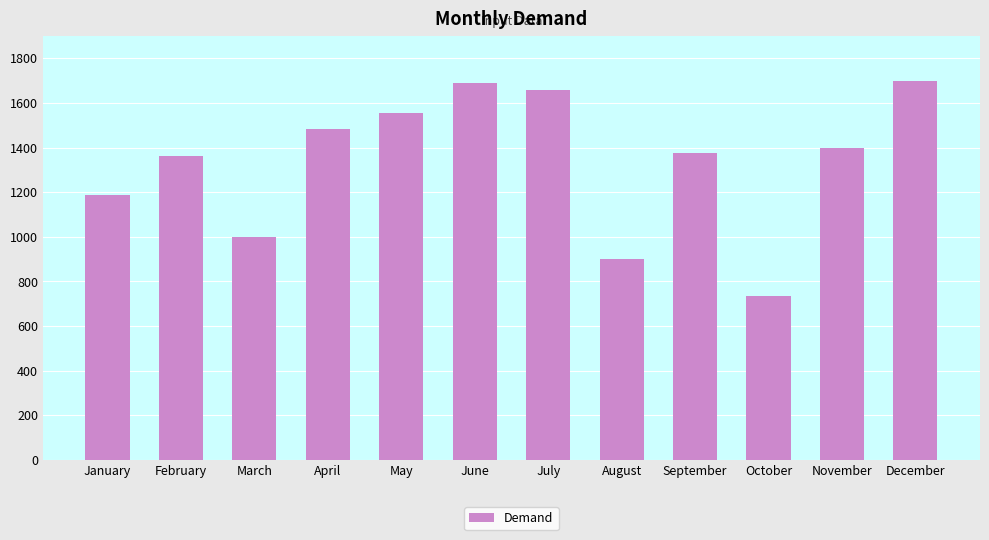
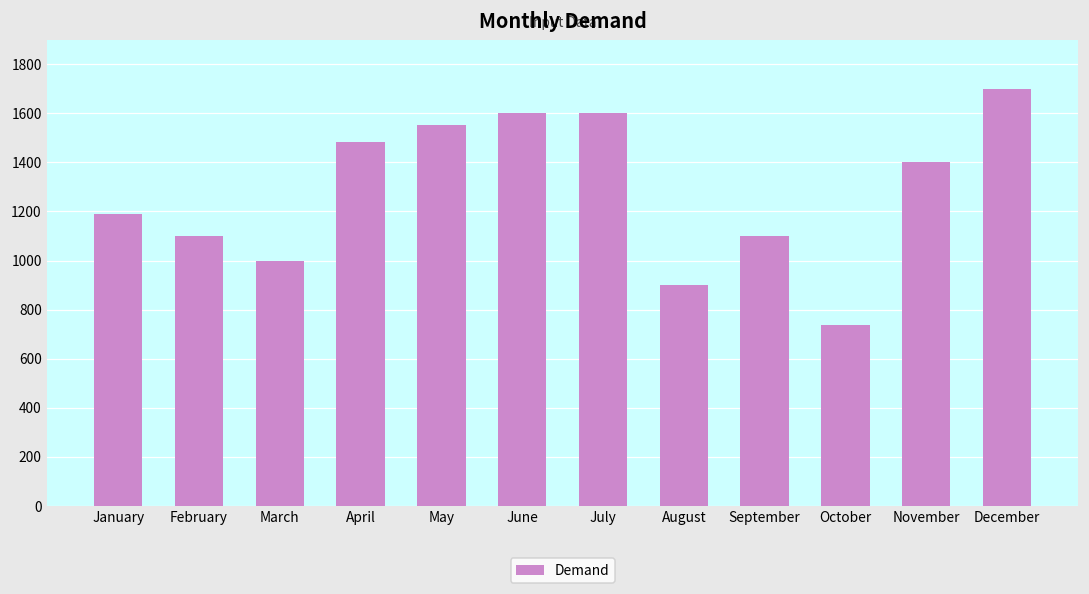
  {
    "January": 1190,
-   "February": 1360,
+   "February": 1100,
    "March": 1000,
    "April": 1480,
    "May": 1550,
-   "June": 1690,
-   "July": 1660,
+   "June": 1600,
+   "July": 1600,
    "August": 900,
-   "September": 1380,
+   "September": 1100,
    "October": 740,
    "November": 1400,
    "December": 1700
  }
